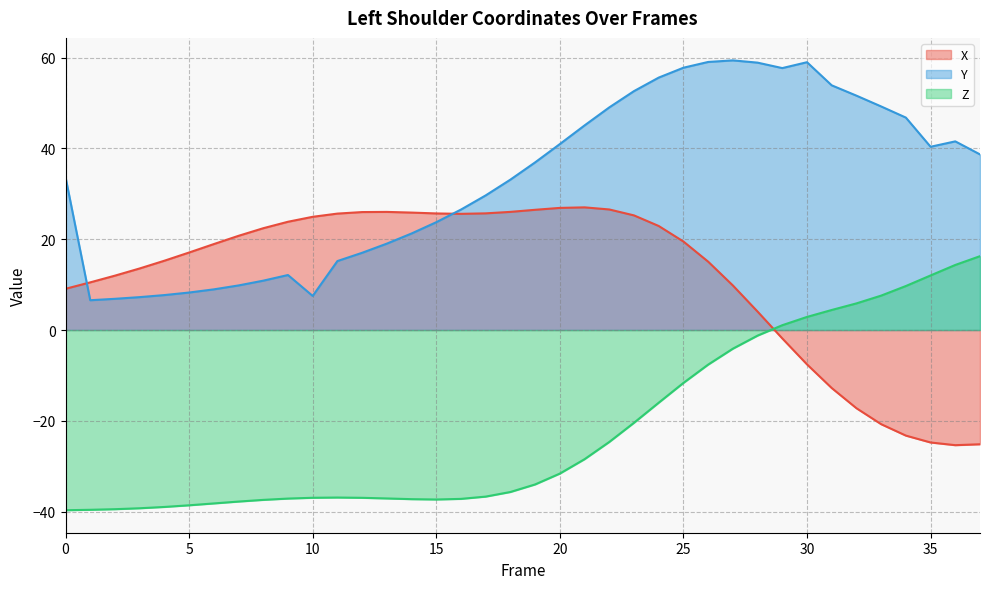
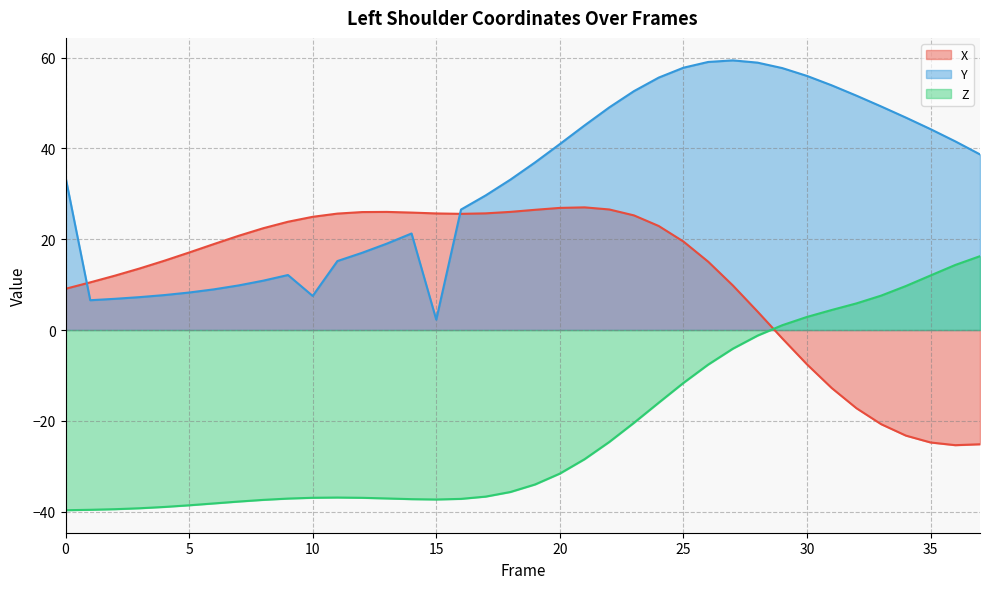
  {
    "Y": {
      "0": 34,
      "5": 8,
      "10": 8,
-     "15": 24,
+     "15": 2,
      "20": 41,
      "25": 58,
-     "30": 59,
-     "35": 40
+     "30": 56,
+     "35": 44
    }
  }
